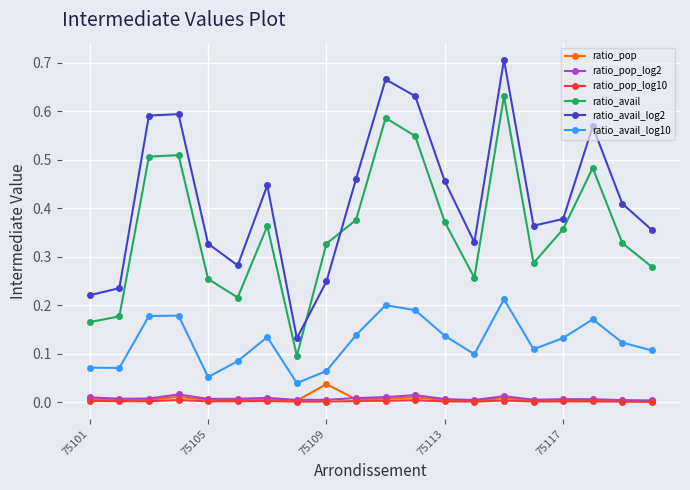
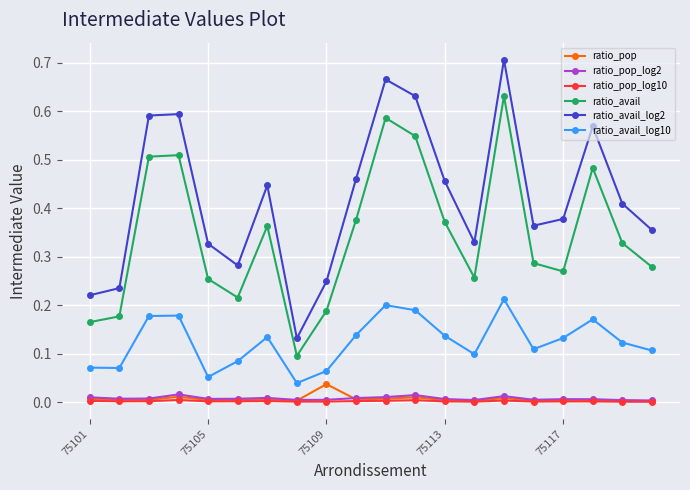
  {
    "ratio_pop": {
      "75109": 0.04
    },
    "ratio_avail": {
      "75101": 0.17,
      "75105": 0.25,
-     "75109": 0.33,
+     "75109": 0.19,
      "75113": 0.37,
-     "75117": 0.36
+     "75117": 0.27
    },
    "ratio_avail_log2": {
      "75101": 0.22,
      "75105": 0.33,
      "75109": 0.25,
      "75113": 0.46,
      "75117": 0.38
    },
    "ratio_avail_log10": {
      "75101": 0.07,
      "75105": 0.05,
      "75109": 0.06,
      "75113": 0.14,
      "75117": 0.13
    }
  }
